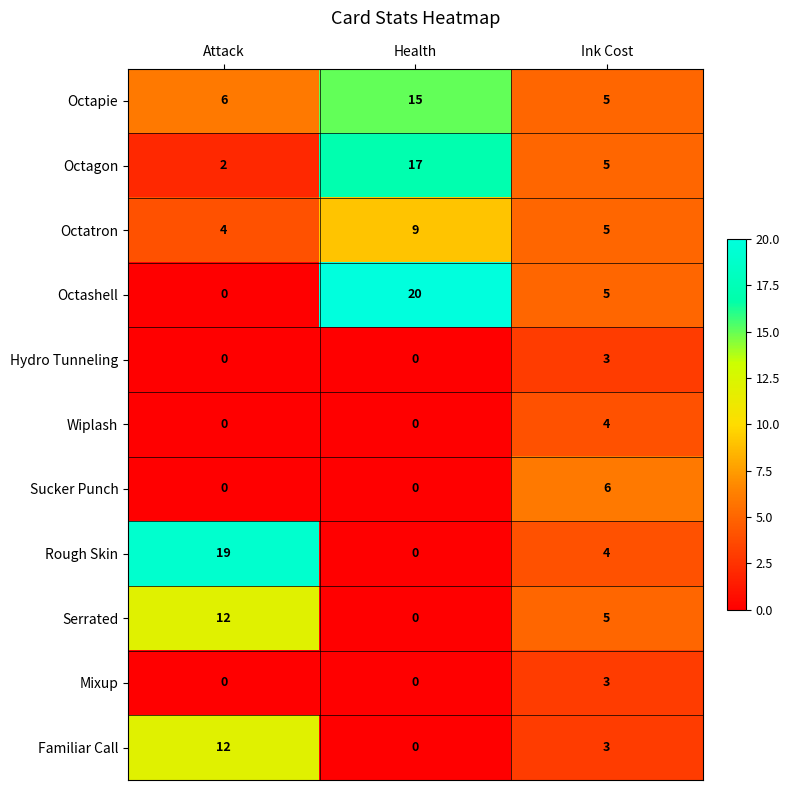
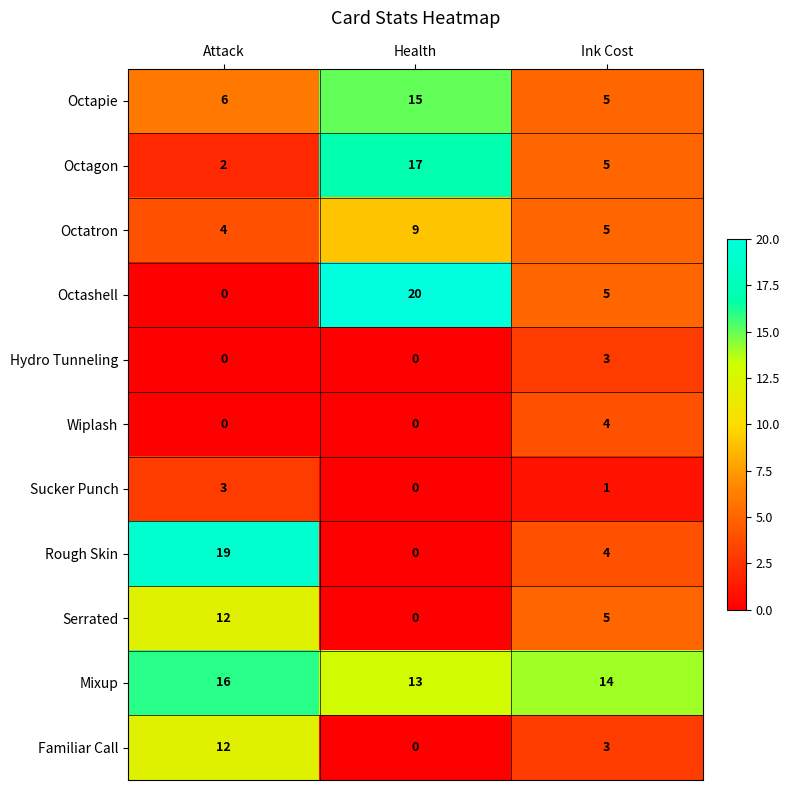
  {
    "Octapie": {
      "Attack": 6,
      "Health": 15,
      "Ink Cost": 5
    },
    "Octagon": {
      "Attack": 2,
      "Health": 17,
      "Ink Cost": 5
    },
    "Octatron": {
      "Attack": 4,
      "Health": 9,
      "Ink Cost": 5
    },
    "Octashell": {
      "Attack": 0,
      "Health": 20,
      "Ink Cost": 5
    },
    "Hydro Tunneling": {
      "Attack": 0,
      "Health": 0,
      "Ink Cost": 3
    },
    "Wiplash": {
      "Attack": 0,
      "Health": 0,
      "Ink Cost": 4
    },
    "Sucker Punch": {
-     "Attack": 0,
+     "Attack": 3,
      "Health": 0,
-     "Ink Cost": 6
+     "Ink Cost": 1
    },
    "Rough Skin": {
      "Attack": 19,
      "Health": 0,
      "Ink Cost": 4
    },
    "Serrated": {
      "Attack": 12,
      "Health": 0,
      "Ink Cost": 5
    },
    "Mixup": {
-     "Attack": 0,
-     "Health": 0,
-     "Ink Cost": 3
+     "Attack": 16,
+     "Health": 13,
+     "Ink Cost": 14
    },
    "Familiar Call": {
      "Attack": 12,
      "Health": 0,
      "Ink Cost": 3
    }
  }
